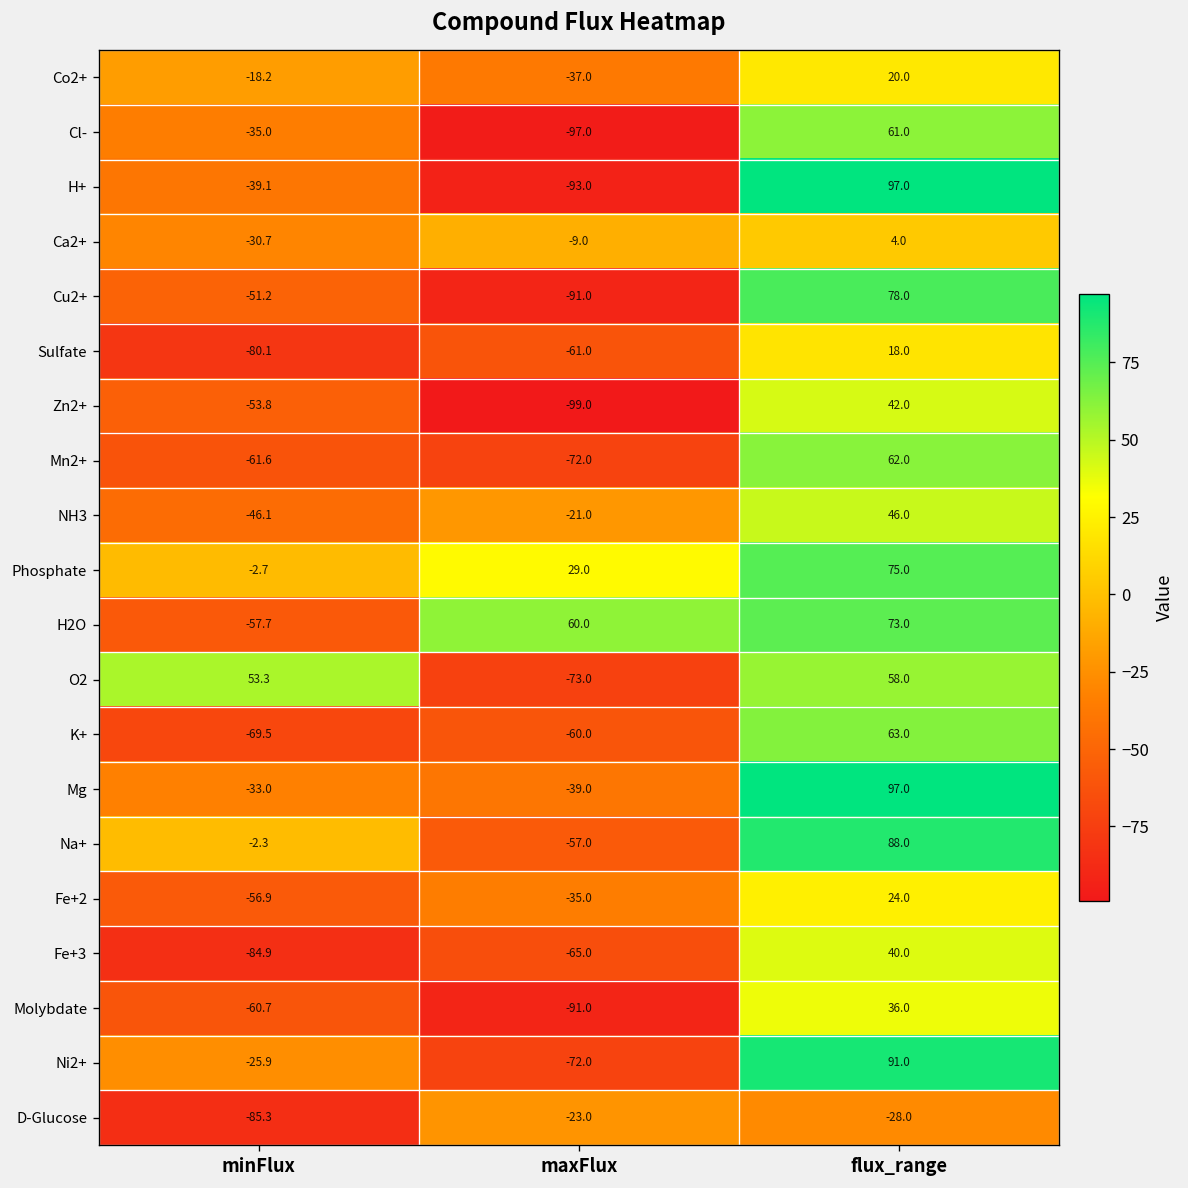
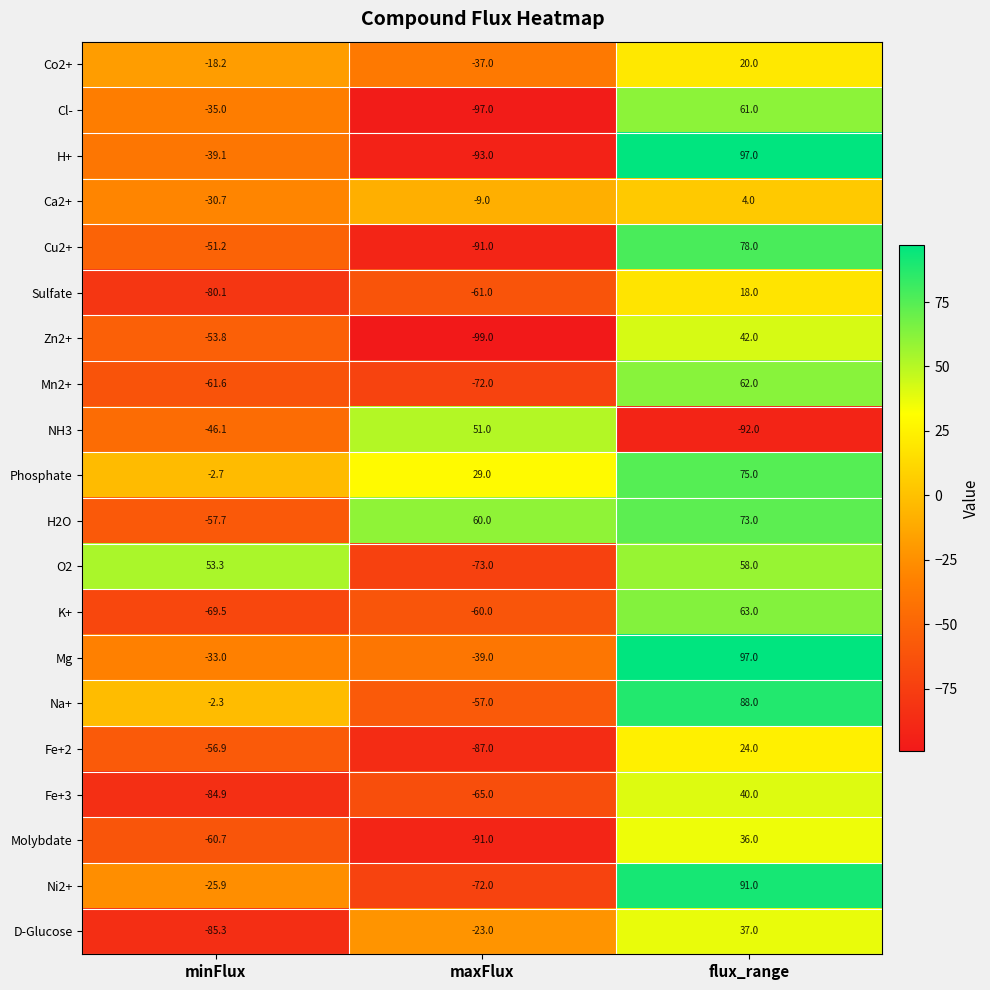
  {
    "Co2+": {
      "minFlux": -18.2,
      "maxFlux": -37.0,
      "flux_range": 20.0
    },
    "Cl-": {
      "minFlux": -35.0,
      "maxFlux": -97.0,
      "flux_range": 61.0
    },
    "H+": {
      "minFlux": -39.1,
      "maxFlux": -93.0,
      "flux_range": 97.0
    },
    "Ca2+": {
      "minFlux": -30.7,
      "maxFlux": -9.0,
      "flux_range": 4.0
    },
    "Cu2+": {
      "minFlux": -51.2,
      "maxFlux": -91.0,
      "flux_range": 78.0
    },
    "Sulfate": {
      "minFlux": -80.1,
      "maxFlux": -61.0,
      "flux_range": 18.0
    },
    "Zn2+": {
      "minFlux": -53.8,
      "maxFlux": -99.0,
      "flux_range": 42.0
    },
    "Mn2+": {
      "minFlux": -61.6,
      "maxFlux": -72.0,
      "flux_range": 62.0
    },
    "NH3": {
      "minFlux": -46.1,
-     "maxFlux": -21.0,
-     "flux_range": 46.0
+     "maxFlux": 51.0,
+     "flux_range": -92.0
    },
    "Phosphate": {
      "minFlux": -2.7,
      "maxFlux": 29.0,
      "flux_range": 75.0
    },
    "H2O": {
      "minFlux": -57.7,
      "maxFlux": 60.0,
      "flux_range": 73.0
    },
    "O2": {
      "minFlux": 53.3,
      "maxFlux": -73.0,
      "flux_range": 58.0
    },
    "K+": {
      "minFlux": -69.5,
      "maxFlux": -60.0,
      "flux_range": 63.0
    },
    "Mg": {
      "minFlux": -33.0,
      "maxFlux": -39.0,
      "flux_range": 97.0
    },
    "Na+": {
      "minFlux": -2.3,
      "maxFlux": -57.0,
      "flux_range": 88.0
    },
    "Fe+2": {
      "minFlux": -56.9,
-     "maxFlux": -35.0,
+     "maxFlux": -87.0,
      "flux_range": 24.0
    },
    "Fe+3": {
      "minFlux": -84.9,
      "maxFlux": -65.0,
      "flux_range": 40.0
    },
    "Molybdate": {
      "minFlux": -60.7,
      "maxFlux": -91.0,
      "flux_range": 36.0
    },
    "Ni2+": {
      "minFlux": -25.9,
      "maxFlux": -72.0,
      "flux_range": 91.0
    },
    "D-Glucose": {
      "minFlux": -85.3,
      "maxFlux": -23.0,
-     "flux_range": -28.0
+     "flux_range": 37.0
    }
  }
